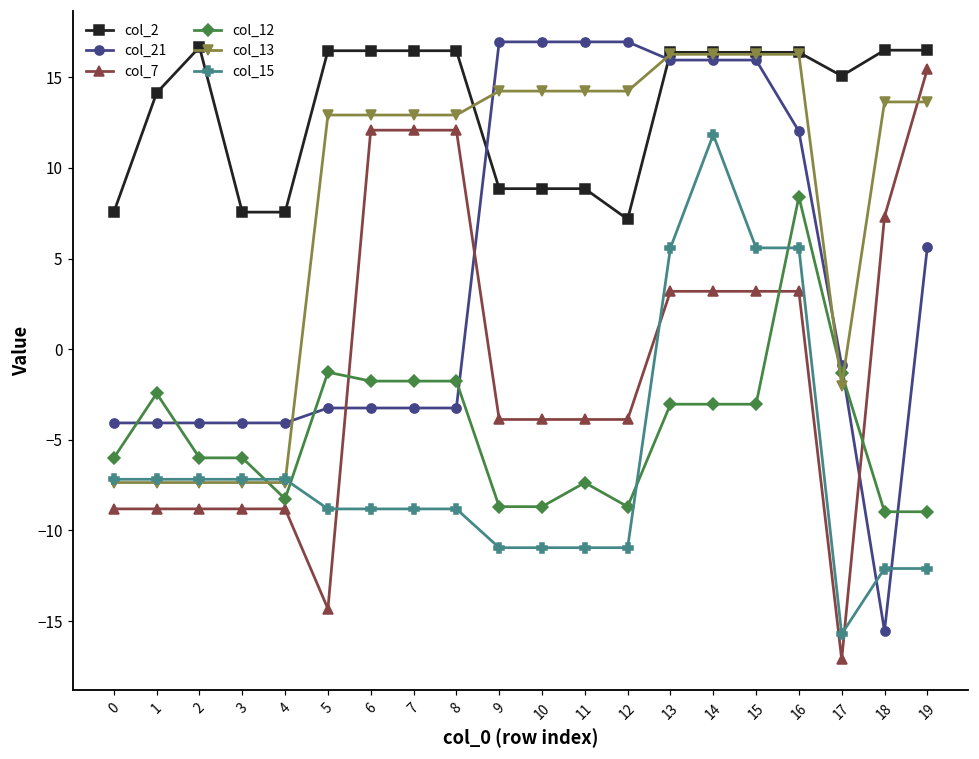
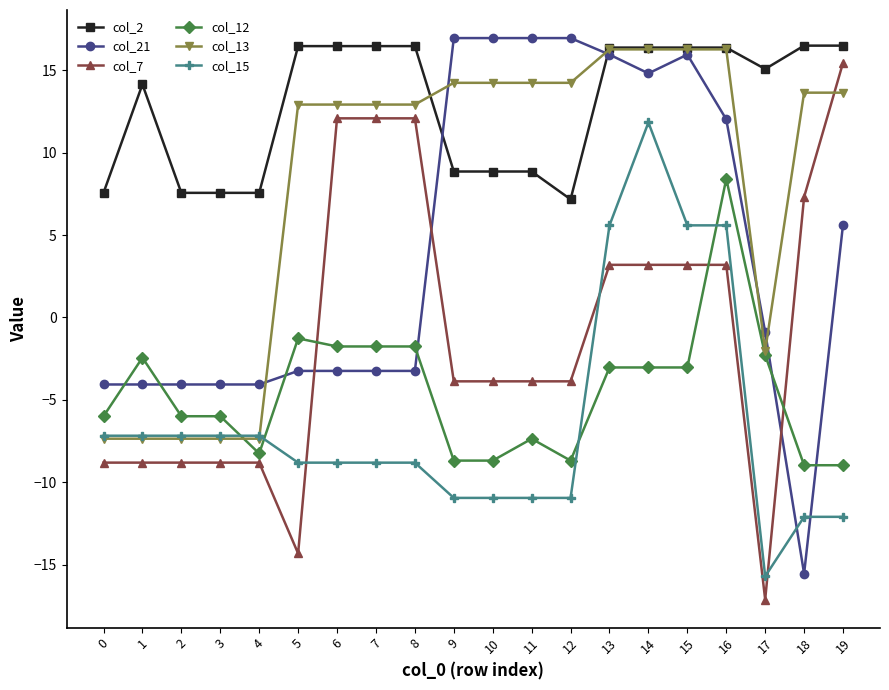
  {
    "col_2": {
      "0": 7.6,
      "1": 14.1,
-     "2": 16.7,
+     "2": 7.6,
      "3": 7.6,
      "4": 7.6,
      "5": 16.5,
      "6": 16.5,
      "7": 16.5,
      "8": 16.5,
      "9": 8.9,
      "10": 8.9,
      "11": 8.9,
      "12": 7.2,
      "17": 15.1,
      "18": 16.5,
      "19": 16.5
    },
    "col_21": {
      "0": -4.1,
      "1": -4.1,
      "2": -4.1,
      "3": -4.1,
      "4": -4.1,
      "5": -3.2,
      "6": -3.2,
      "7": -3.2,
      "8": -3.2,
      "9": 17.0,
      "10": 17.0,
      "11": 17.0,
      "12": 17.0,
      "13": 16.0,
-     "14": 16.0,
+     "14": 14.8,
      "15": 16.0,
      "16": 12.0,
      "17": -0.9,
      "18": -15.6,
      "19": 5.6
    },
    "col_7": {
      "0": -8.8,
      "1": -8.8,
      "2": -8.8,
      "3": -8.8,
      "4": -8.8,
      "5": -14.3,
      "6": 12.1,
      "7": 12.1,
      "8": 12.1,
      "9": -3.9,
      "10": -3.9,
      "11": -3.9,
      "12": -3.9,
      "13": 3.2,
      "14": 3.2,
      "15": 3.2,
      "16": 3.2,
      "17": -17.1,
      "18": 7.3,
      "19": 15.5
    },
    "col_12": {
      "0": -6.0,
      "1": -2.4,
      "2": -6.0,
      "3": -6.0,
      "4": -8.3,
      "5": -1.3,
      "6": -1.8,
      "7": -1.8,
      "8": -1.8,
      "9": -8.7,
      "10": -8.7,
      "11": -7.4,
      "12": -8.7,
      "13": -3.0,
      "14": -3.0,
      "15": -3.0,
      "16": 8.4,
-     "17": -1.3,
+     "17": -2.3,
      "18": -9.0,
      "19": -9.0
    },
    "col_13": {
      "0": -7.4,
      "1": -7.4,
      "2": -7.4,
      "3": -7.4,
      "4": -7.4,
      "5": 12.9,
      "6": 12.9,
      "7": 12.9,
      "8": 12.9,
      "9": 14.2,
      "10": 14.2,
      "11": 14.2,
      "12": 14.2,
      "17": -2.0,
      "18": 13.6,
      "19": 13.6
    },
    "col_15": {
      "0": -7.2,
      "1": -7.2,
      "2": -7.2,
      "3": -7.2,
      "4": -7.2,
      "5": -8.8,
      "6": -8.8,
      "7": -8.8,
      "8": -8.8,
      "9": -11.0,
      "10": -11.0,
      "11": -11.0,
      "12": -11.0,
      "13": 5.6,
      "14": 11.8,
      "15": 5.6,
      "16": 5.6,
      "17": -15.7,
      "18": -12.1,
      "19": -12.1
    }
  }
